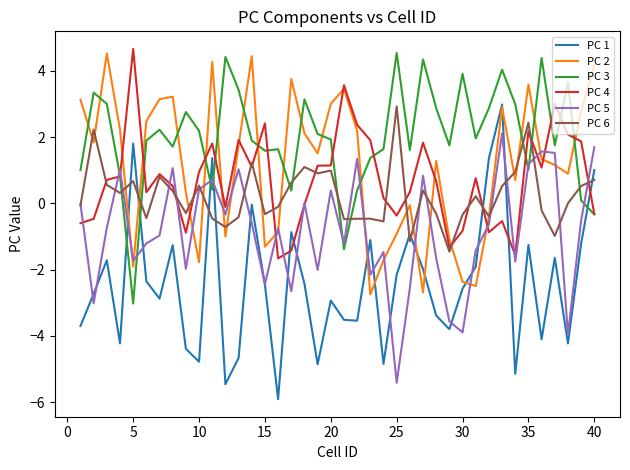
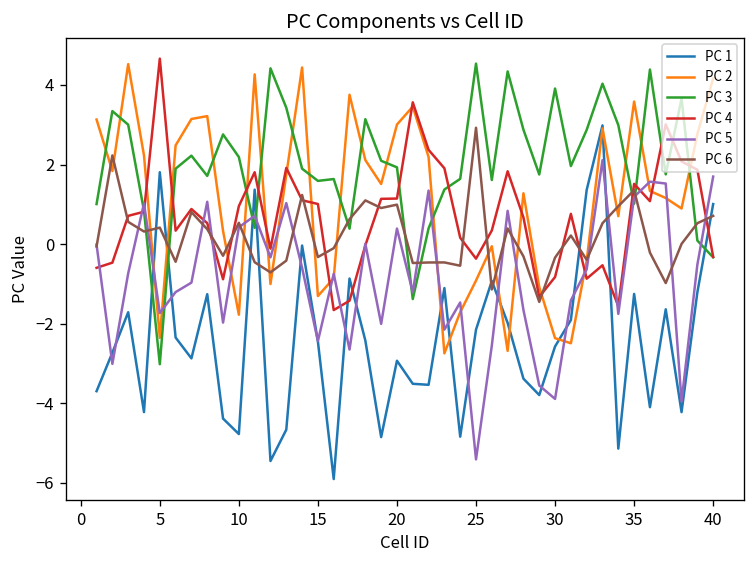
  {
    "PC 1": {
      "5": 1.8,
      "10": -4.8,
      "20": -2.9,
      "25": -2.2,
      "30": -2.6,
      "35": -1.3,
      "40": 1.0
    },
    "PC 2": {
-     "5": -1.9,
+     "5": -2.4,
      "10": -1.8,
      "15": -1.3,
      "20": 3.0,
      "25": -0.9,
      "30": -2.4,
      "35": 3.6
    },
    "PC 3": {
      "5": -3.0,
      "10": 2.2,
      "15": 1.6,
      "20": 1.9,
      "25": 4.5,
      "30": 3.9,
      "35": 1.0
    },
    "PC 4": {
      "5": 4.7,
      "10": 1.0,
-     "15": 2.4,
+     "15": 1.0,
      "20": 1.1,
      "25": -0.4,
      "30": -0.8,
-     "35": 2.2
+     "35": 1.5
    },
    "PC 5": {
      "5": -1.7,
      "10": 0.4,
      "20": 0.4,
      "25": -5.4,
      "30": -3.9,
      "35": 1.2,
      "40": 1.7
    },
    "PC 6": {
-     "5": 0.7,
+     "5": 0.4,
      "10": 0.5,
      "15": -0.3,
      "20": 1.0,
      "25": 2.9,
      "30": -0.3,
-     "35": 2.4,
+     "35": 1.4,
      "40": 0.7
    }
  }
